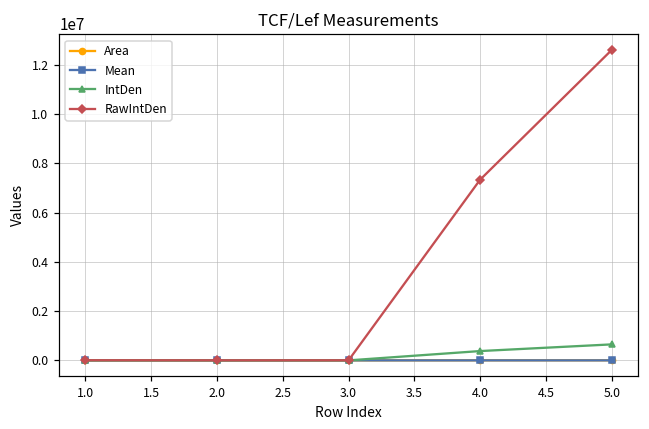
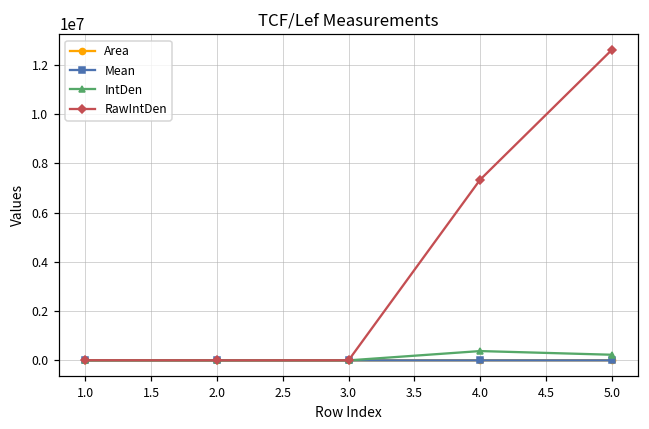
  {
    "Mean": {
      "4.0": 0,
      "5.0": 0
    },
    "IntDen": {
      "4.0": 400000,
-     "5.0": 600000
+     "5.0": 200000
    },
    "RawIntDen": {
      "4.0": 7300000,
      "5.0": 12600000
    }
  }
